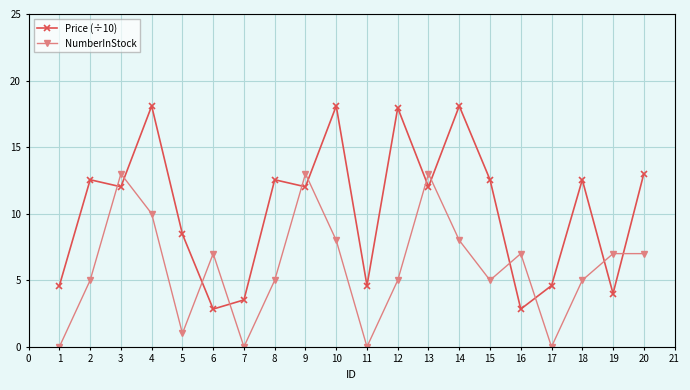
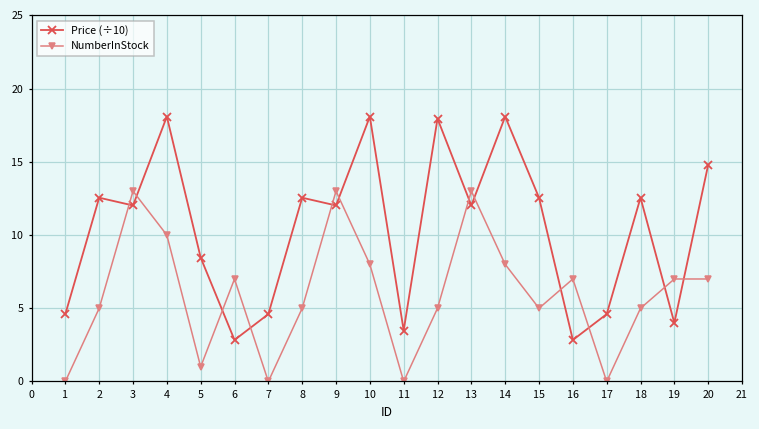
  {
    "Price (÷10)": {
      "1": 4.6,
      "2": 12.6,
      "3": 12.0,
      "4": 18.1,
      "5": 8.5,
      "6": 2.8,
-     "7": 3.5,
+     "7": 4.6,
      "8": 12.6,
      "9": 12.0,
      "10": 18.1,
-     "11": 4.6,
+     "11": 3.5,
      "12": 18.0,
      "13": 12.0,
      "14": 18.1,
      "15": 12.6,
      "16": 2.8,
      "17": 4.6,
      "18": 12.6,
      "19": 4.0,
-     "20": 13.0
+     "20": 14.8
    },
    "NumberInStock": {
      "1": 0.0,
      "2": 5.0,
      "3": 13.0,
      "4": 10.0,
      "5": 1.0,
      "6": 7.0,
      "7": 0.0,
      "8": 5.0,
      "9": 13.0,
      "10": 8.0,
      "11": 0.0,
      "12": 5.0,
      "13": 13.0,
      "14": 8.0,
      "15": 5.0,
      "16": 7.0,
      "17": 0.0,
      "18": 5.0,
      "19": 7.0,
      "20": 7.0
    }
  }
